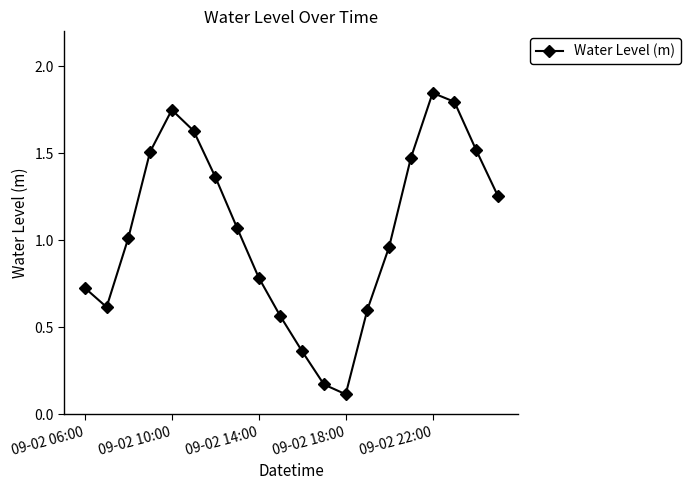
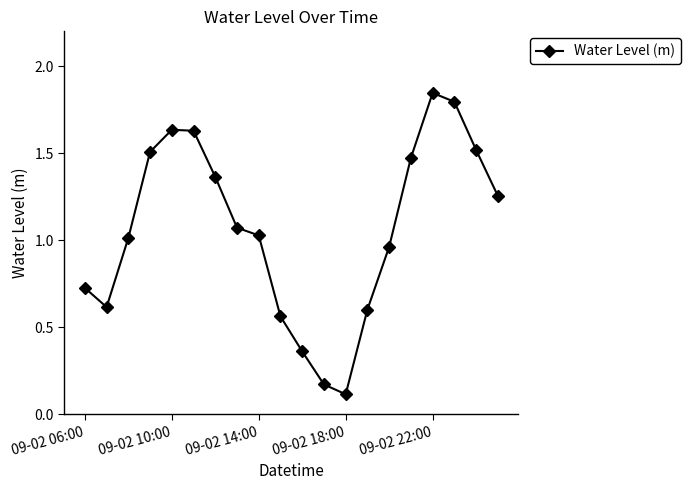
  {
    "09-02 06:00": 0.73,
-   "09-02 10:00": 1.75,
-   "09-02 14:00": 0.79,
+   "09-02 10:00": 1.63,
+   "09-02 14:00": 1.03,
    "09-02 18:00": 0.12,
    "09-02 22:00": 1.85
  }
